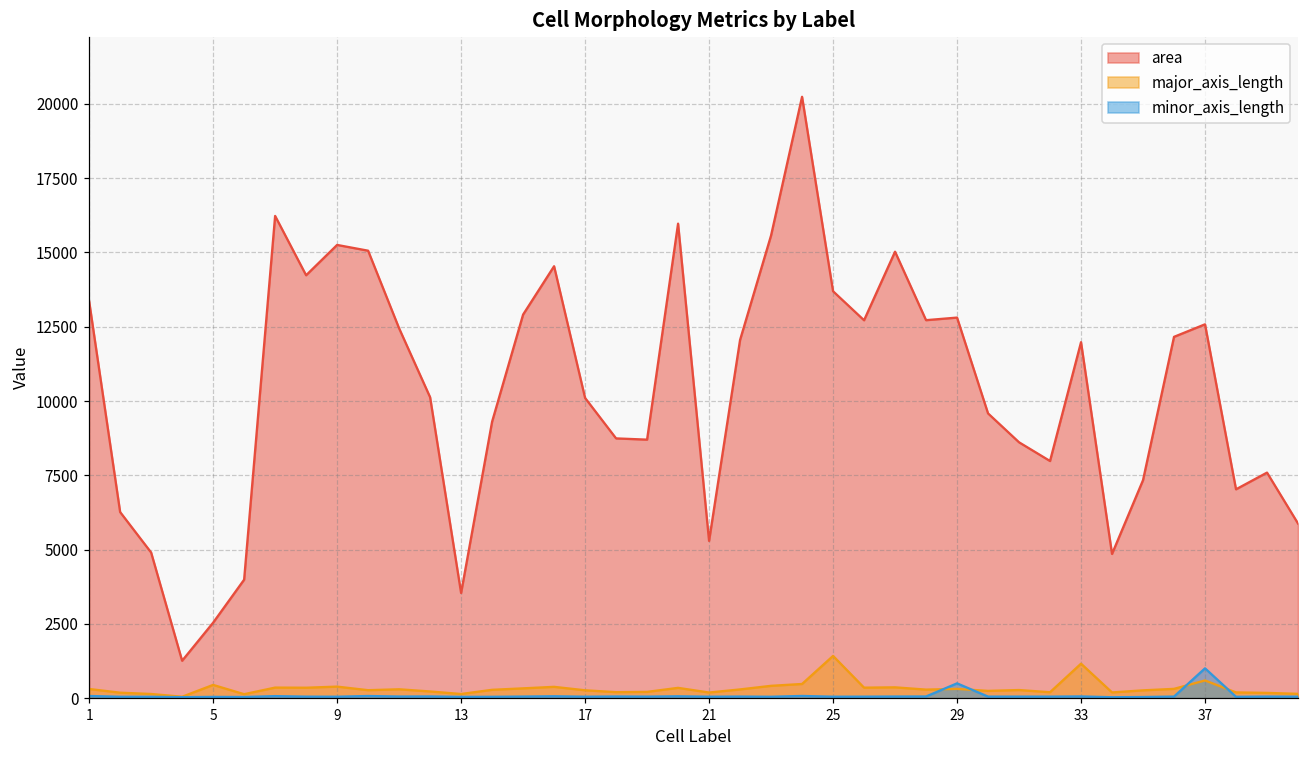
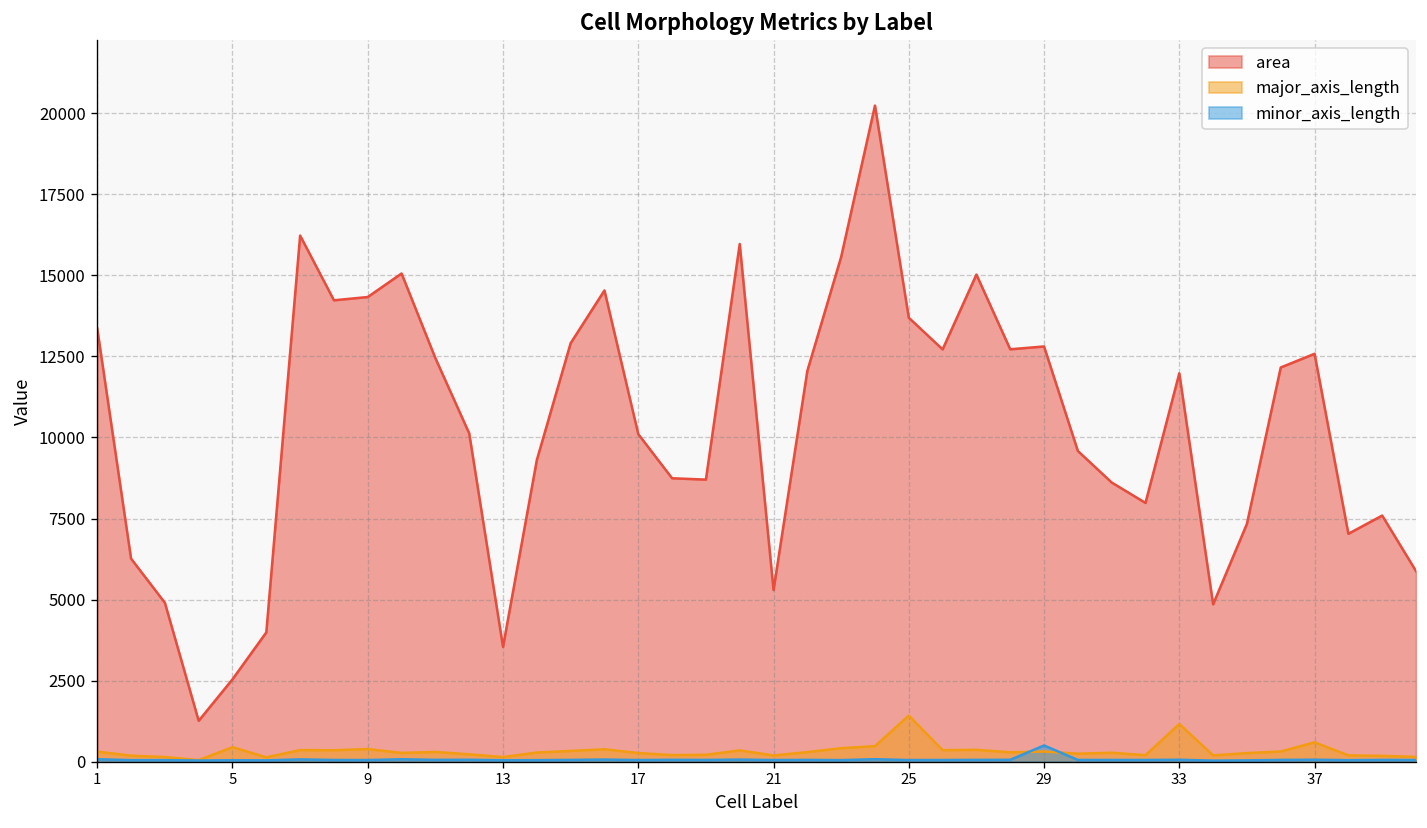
  {
    "area": {
      "1": 13400,
      "5": 2500,
-     "9": 15300,
+     "9": 14300,
      "13": 3500,
      "17": 10100,
      "21": 5300,
      "25": 13700,
      "29": 12800,
      "33": 12000,
      "37": 12600
    },
    "major_axis_length": {
      "1": 300,
      "5": 400,
      "9": 400,
      "13": 100,
      "17": 300,
      "21": 200,
      "25": 1400,
      "29": 300,
      "33": 1200,
      "37": 600
    },
    "minor_axis_length": {
      "1": 100,
      "5": 0,
      "9": 0,
      "13": 0,
      "17": 100,
      "21": 100,
      "25": 100,
      "29": 500,
      "33": 100,
-     "37": 1000
+     "37": 100
    }
  }
